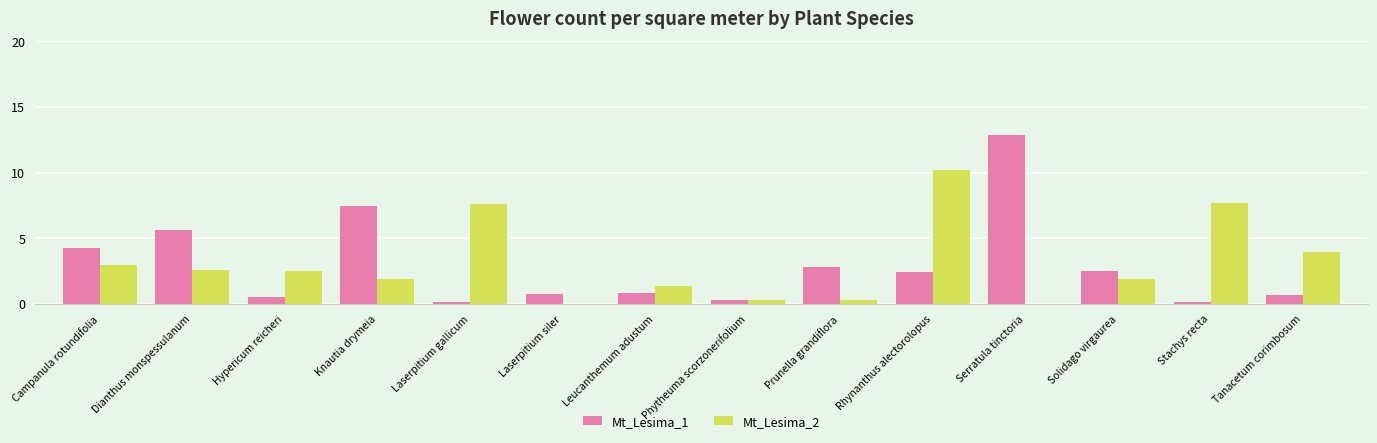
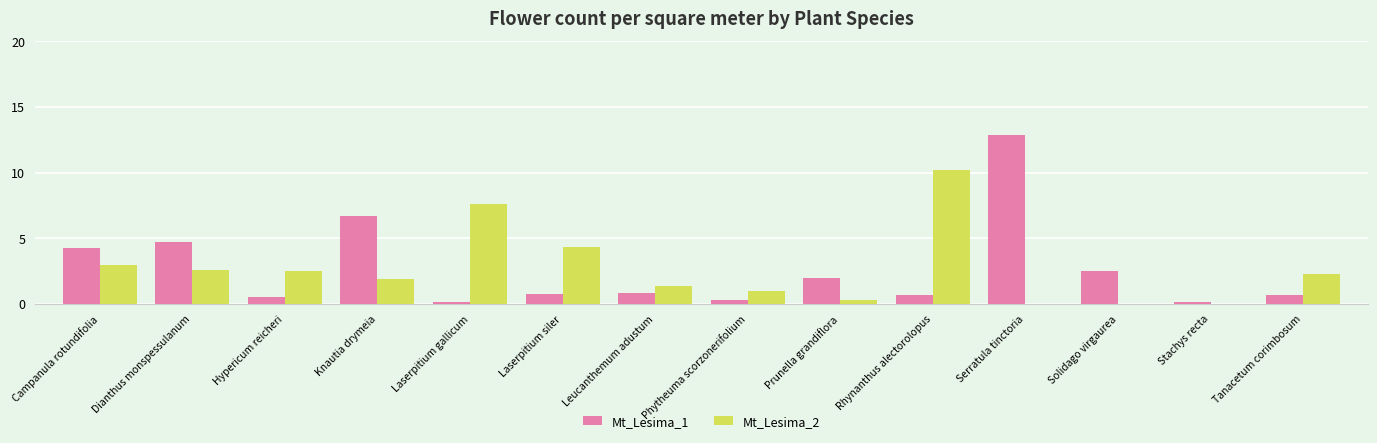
  {
    "Mt_Lesima_1": {
      "Campanula rotundifolia": 4.3,
-     "Dianthus monspessulanum": 5.6,
+     "Dianthus monspessulanum": 4.7,
      "Hypericum reicheri": 0.5,
-     "Knautia drymeia": 7.5,
+     "Knautia drymeia": 6.7,
      "Laserpitium siler": 0.7,
      "Leucanthemum adustum": 0.8,
      "Phytheuma scorzonerifolium": 0.3,
-     "Prunella grandiflora": 2.8,
-     "Rhynanthus alectorolopus": 2.4,
+     "Prunella grandiflora": 2.0,
+     "Rhynanthus alectorolopus": 0.7,
      "Serratula tinctoria": 12.9,
      "Solidago virgaurea": 2.5,
      "Tanacetum corimbosum": 0.7
    },
    "Mt_Lesima_2": {
      "Campanula rotundifolia": 2.9,
      "Dianthus monspessulanum": 2.6,
      "Hypericum reicheri": 2.5,
      "Knautia drymeia": 1.9,
      "Laserpitium gallicum": 7.6,
-     "Laserpitium siler": 0.0,
+     "Laserpitium siler": 4.3,
      "Leucanthemum adustum": 1.4,
-     "Phytheuma scorzonerifolium": 0.3,
+     "Phytheuma scorzonerifolium": 1.0,
      "Prunella grandiflora": 0.3,
      "Rhynanthus alectorolopus": 10.2,
      "Serratula tinctoria": 0.0,
-     "Solidago virgaurea": 1.9,
-     "Stachys recta": 7.7,
-     "Tanacetum corimbosum": 3.9
+     "Solidago virgaurea": 0.0,
+     "Stachys recta": 0.0,
+     "Tanacetum corimbosum": 2.2
    }
  }
